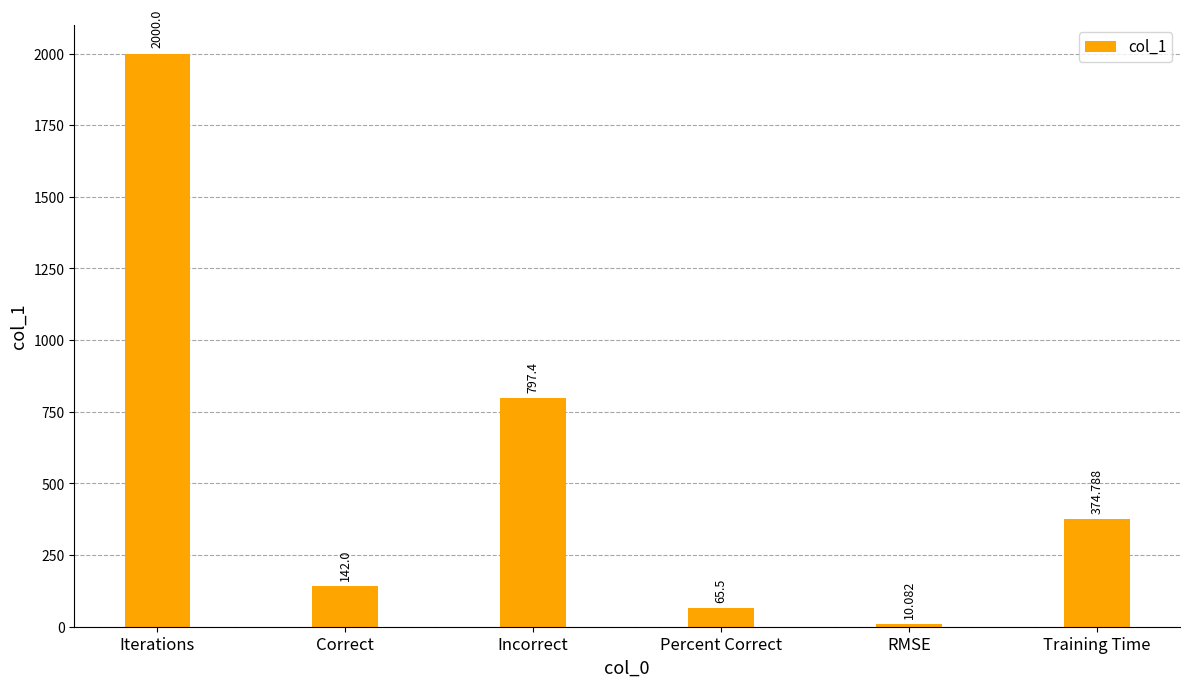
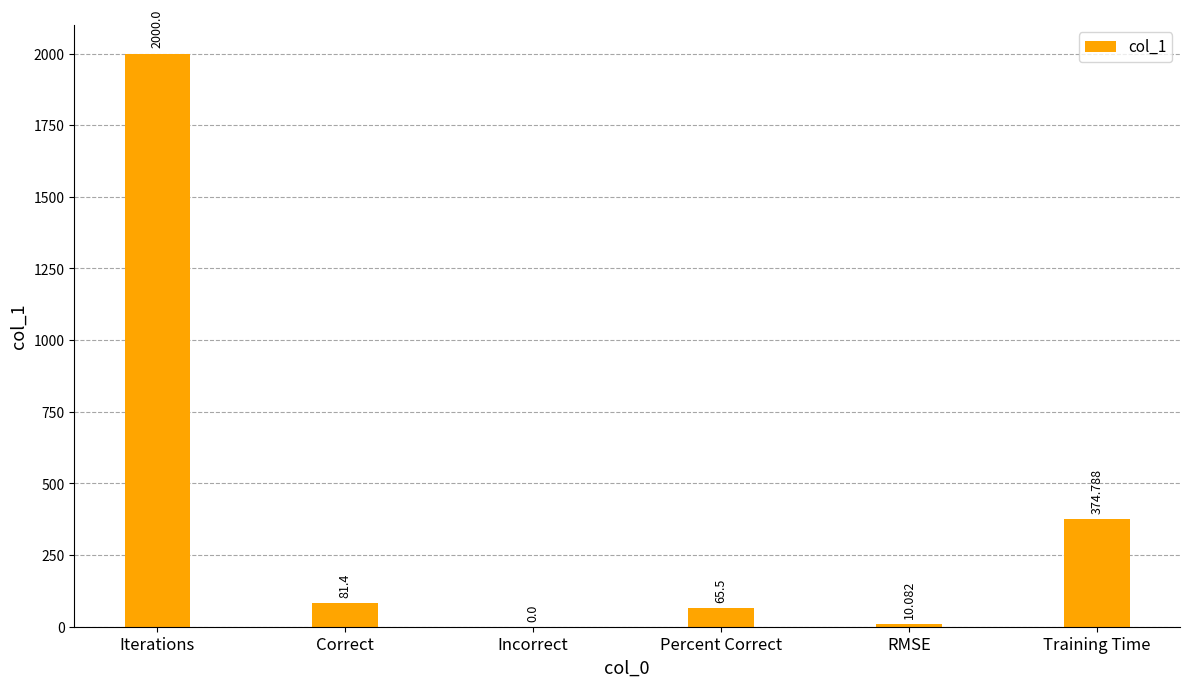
  {
    "Iterations": 2000.0,
-   "Correct": 142.0,
-   "Incorrect": 797.4,
+   "Correct": 81.4,
+   "Incorrect": 0.0,
    "Percent Correct": 65.5,
    "RMSE": 10.082,
    "Training Time": 374.788
  }
